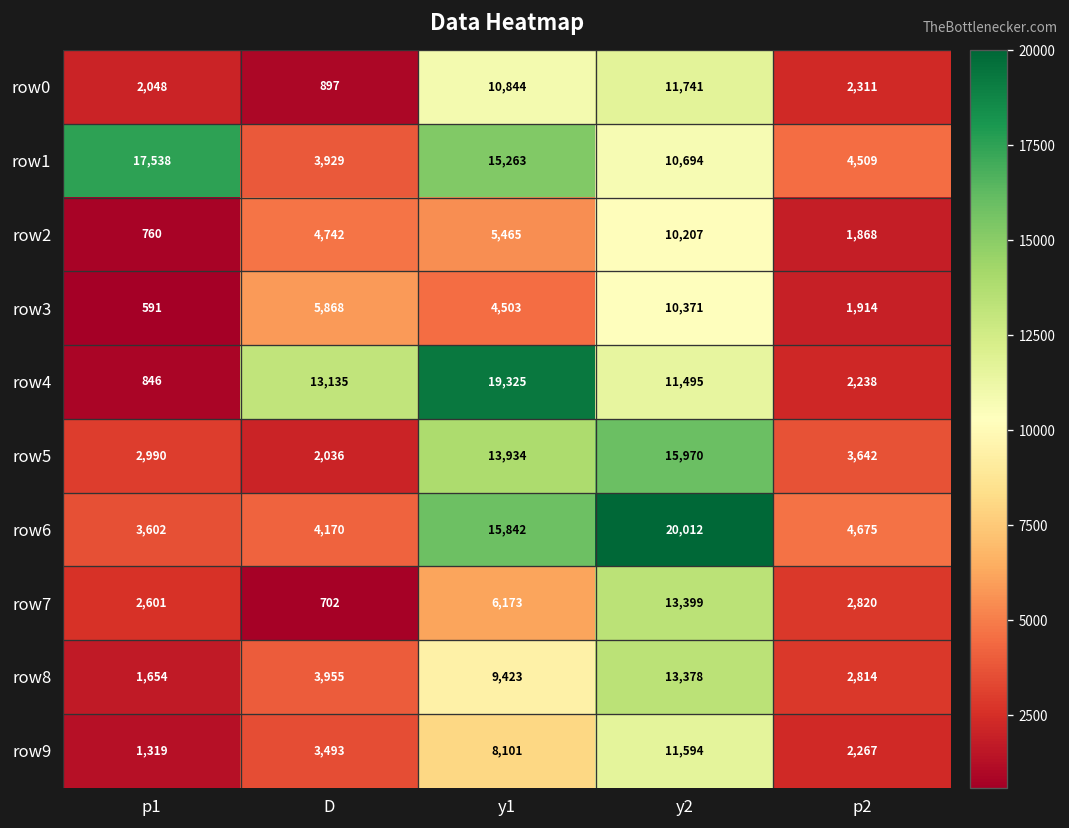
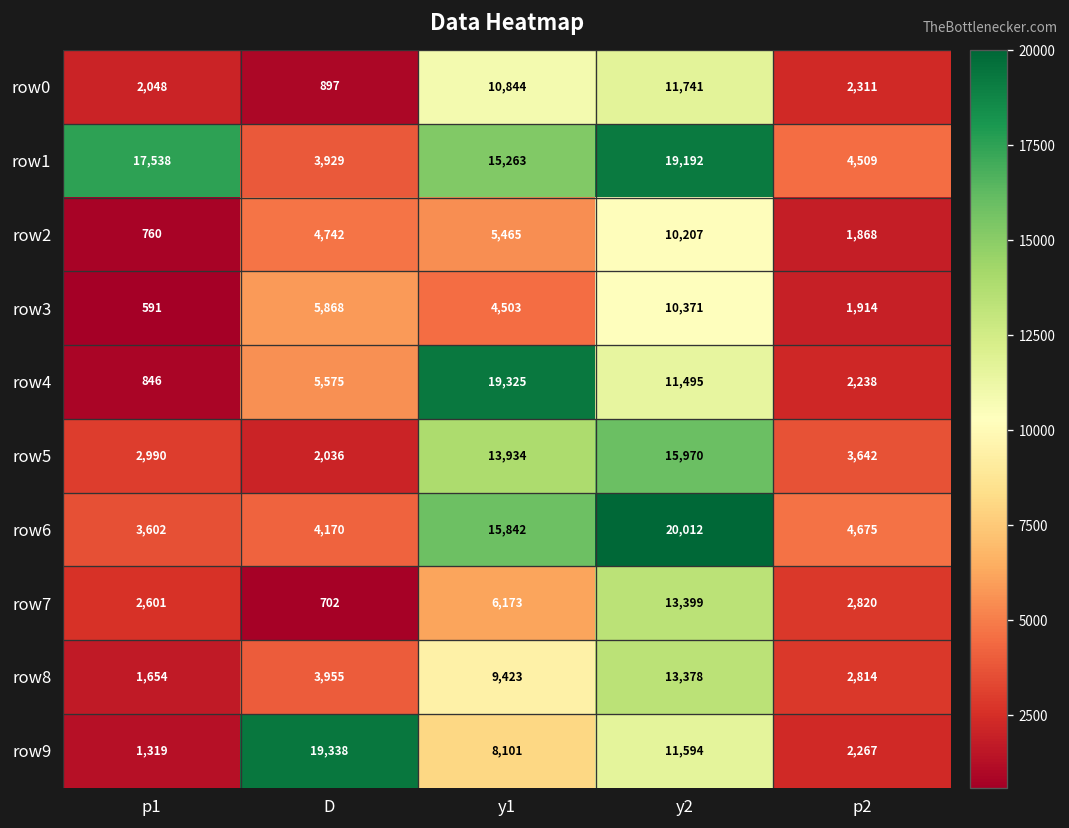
  {
    "row0": {
      "p1": "2,048",
      "D": "897",
      "y1": "10,844",
      "y2": "11,741",
      "p2": "2,311"
    },
    "row1": {
      "p1": "17,538",
      "D": "3,929",
      "y1": "15,263",
-     "y2": "10,694",
+     "y2": "19,192",
      "p2": "4,509"
    },
    "row2": {
      "p1": "760",
      "D": "4,742",
      "y1": "5,465",
      "y2": "10,207",
      "p2": "1,868"
    },
    "row3": {
      "p1": "591",
      "D": "5,868",
      "y1": "4,503",
      "y2": "10,371",
      "p2": "1,914"
    },
    "row4": {
      "p1": "846",
-     "D": "13,135",
+     "D": "5,575",
      "y1": "19,325",
      "y2": "11,495",
      "p2": "2,238"
    },
    "row5": {
      "p1": "2,990",
      "D": "2,036",
      "y1": "13,934",
      "y2": "15,970",
      "p2": "3,642"
    },
    "row6": {
      "p1": "3,602",
      "D": "4,170",
      "y1": "15,842",
      "y2": "20,012",
      "p2": "4,675"
    },
    "row7": {
      "p1": "2,601",
      "D": "702",
      "y1": "6,173",
      "y2": "13,399",
      "p2": "2,820"
    },
    "row8": {
      "p1": "1,654",
      "D": "3,955",
      "y1": "9,423",
      "y2": "13,378",
      "p2": "2,814"
    },
    "row9": {
      "p1": "1,319",
-     "D": "3,493",
+     "D": "19,338",
      "y1": "8,101",
      "y2": "11,594",
      "p2": "2,267"
    }
  }
